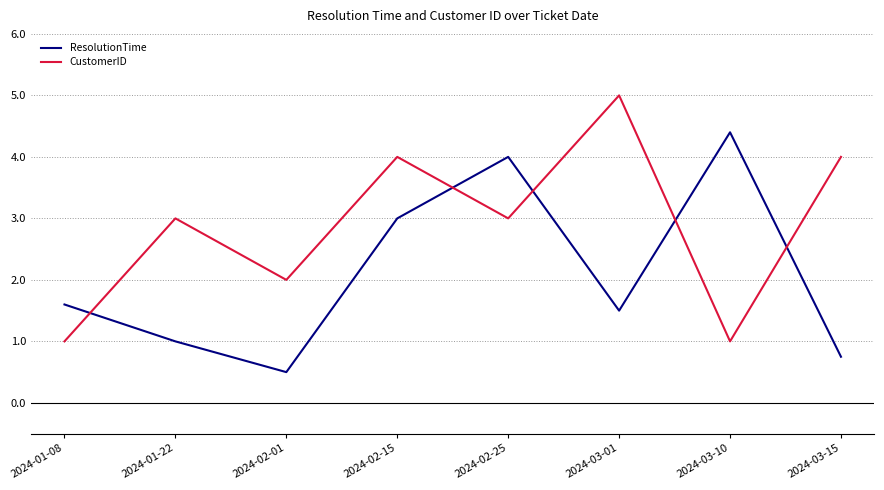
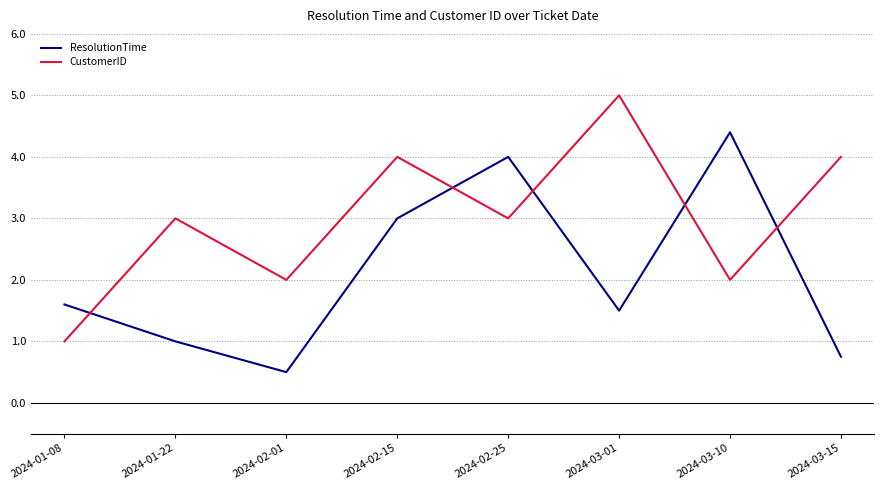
  {
    "ResolutionTime": {
      "2024-01-08": 1.6,
      "2024-01-22": 1,
      "2024-02-01": 0.5,
      "2024-02-15": 3,
      "2024-02-25": 4,
      "2024-03-01": 1.5,
      "2024-03-10": 4.4,
      "2024-03-15": 0.8
    },
    "CustomerID": {
      "2024-01-08": 1,
      "2024-01-22": 3,
      "2024-02-01": 2,
      "2024-02-15": 4,
      "2024-02-25": 3,
      "2024-03-01": 5,
-     "2024-03-10": 1,
+     "2024-03-10": 2,
      "2024-03-15": 4
    }
  }
